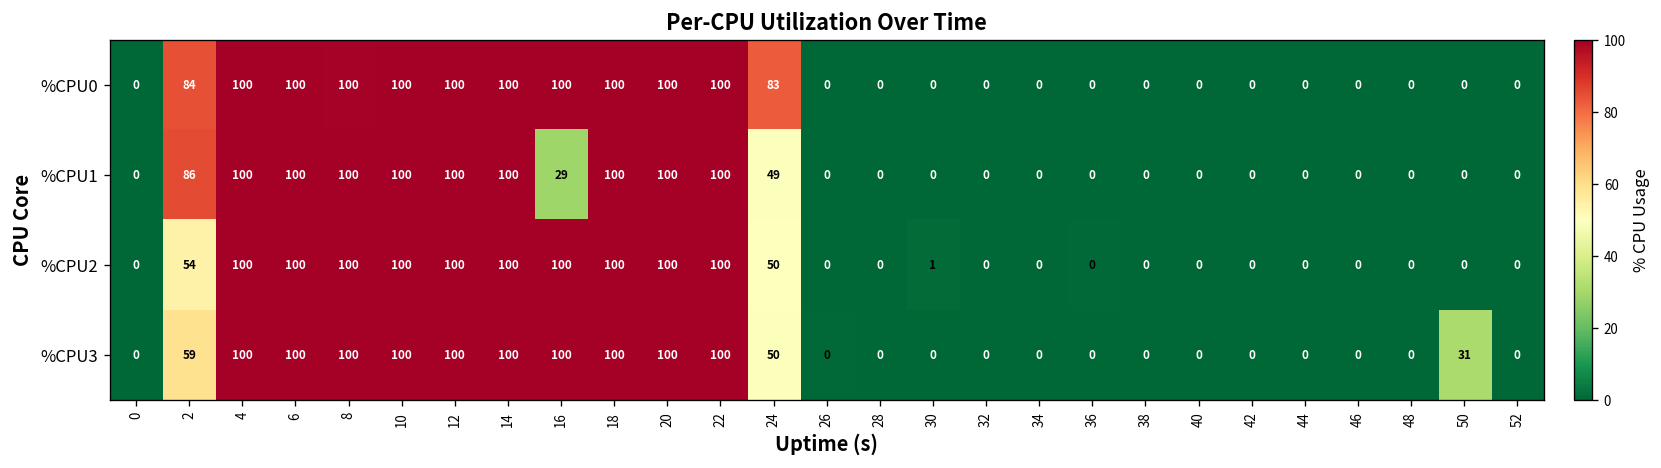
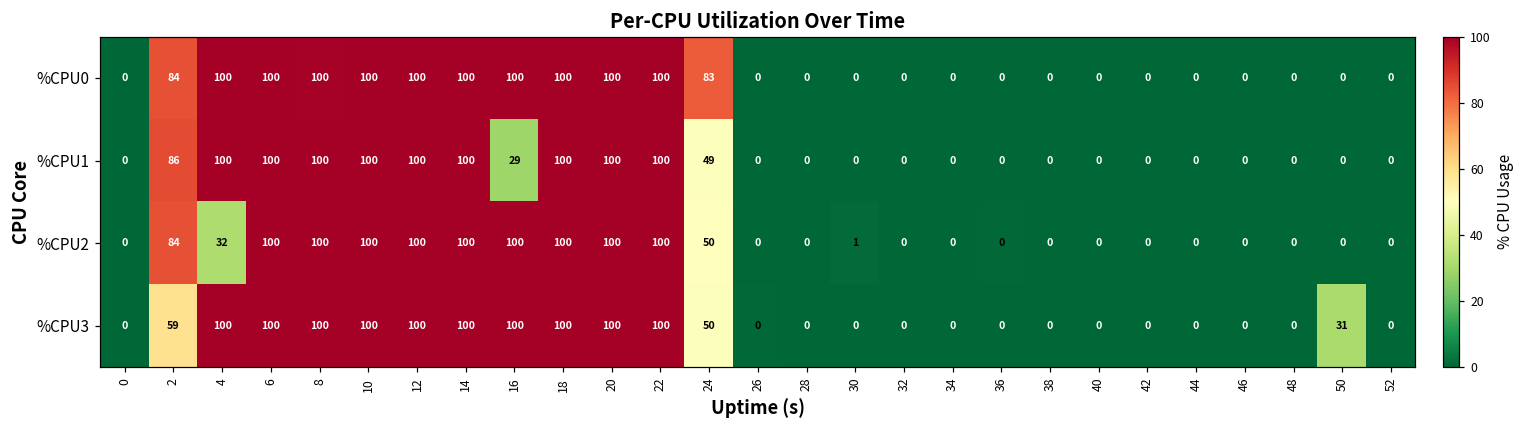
  {
    "%CPU0": {
      "0": 0,
      "2": 84,
      "4": 100,
      "6": 100,
      "8": 100,
      "10": 100,
      "12": 100,
      "14": 100,
      "16": 100,
      "18": 100,
      "20": 100,
      "22": 100,
      "24": 83,
      "26": 0,
      "28": 0,
      "30": 0,
      "32": 0,
      "34": 0,
      "36": 0,
      "38": 0,
      "40": 0,
      "42": 0,
      "44": 0,
      "46": 0,
      "48": 0,
      "50": 0,
      "52": 0
    },
    "%CPU1": {
      "0": 0,
      "2": 86,
      "4": 100,
      "6": 100,
      "8": 100,
      "10": 100,
      "12": 100,
      "14": 100,
      "16": 29,
      "18": 100,
      "20": 100,
      "22": 100,
      "24": 49,
      "26": 0,
      "28": 0,
      "30": 0,
      "32": 0,
      "34": 0,
      "36": 0,
      "38": 0,
      "40": 0,
      "42": 0,
      "44": 0,
      "46": 0,
      "48": 0,
      "50": 0,
      "52": 0
    },
    "%CPU2": {
      "0": 0,
-     "2": 54,
-     "4": 100,
+     "2": 84,
+     "4": 32,
      "6": 100,
      "8": 100,
      "10": 100,
      "12": 100,
      "14": 100,
      "16": 100,
      "18": 100,
      "20": 100,
      "22": 100,
      "24": 50,
      "26": 0,
      "28": 0,
      "30": 1,
      "32": 0,
      "34": 0,
      "36": 0,
      "38": 0,
      "40": 0,
      "42": 0,
      "44": 0,
      "46": 0,
      "48": 0,
      "50": 0,
      "52": 0
    },
    "%CPU3": {
      "0": 0,
      "2": 59,
      "4": 100,
      "6": 100,
      "8": 100,
      "10": 100,
      "12": 100,
      "14": 100,
      "16": 100,
      "18": 100,
      "20": 100,
      "22": 100,
      "24": 50,
      "26": 0,
      "28": 0,
      "30": 0,
      "32": 0,
      "34": 0,
      "36": 0,
      "38": 0,
      "40": 0,
      "42": 0,
      "44": 0,
      "46": 0,
      "48": 0,
      "50": 31,
      "52": 0
    }
  }
